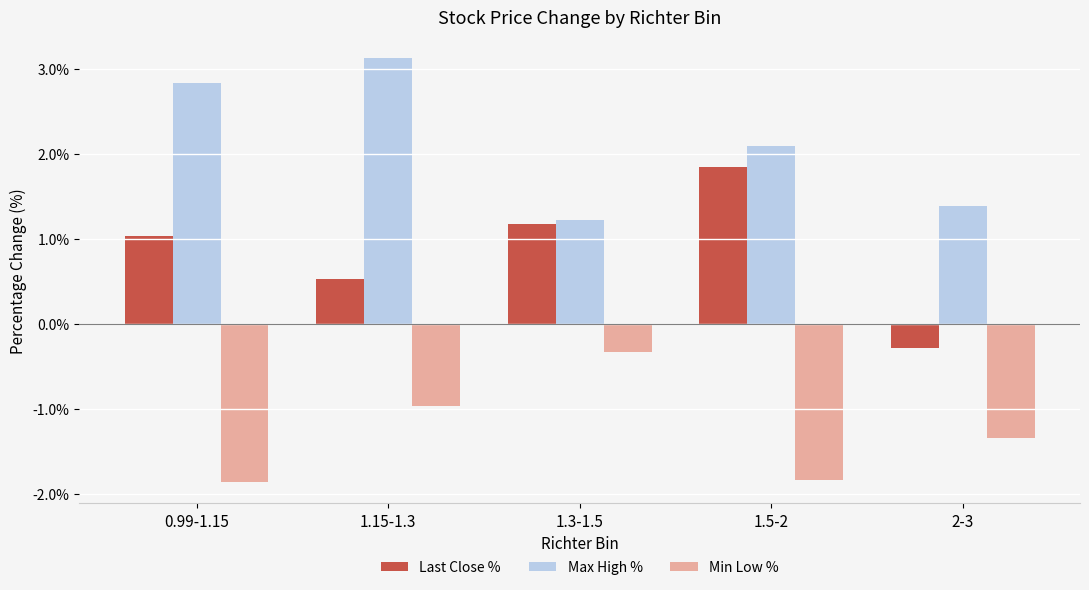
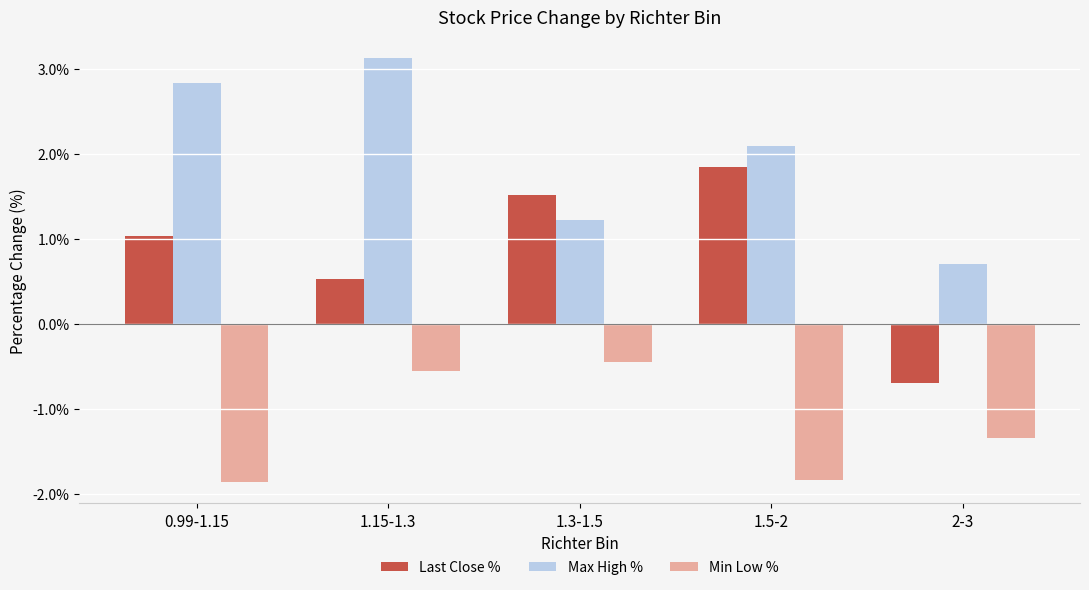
  {
    "Last Close %": {
      "0.99-1.15": "1.0%",
      "1.15-1.3": "0.5%",
-     "1.3-1.5": "1.2%",
+     "1.3-1.5": "1.5%",
      "1.5-2": "1.9%",
-     "2-3": "-0.3%"
+     "2-3": "-0.7%"
    },
    "Max High %": {
      "0.99-1.15": "2.8%",
      "1.15-1.3": "3.1%",
      "1.3-1.5": "1.2%",
      "1.5-2": "2.1%",
-     "2-3": "1.4%"
+     "2-3": "0.7%"
    },
    "Min Low %": {
      "0.99-1.15": "-1.9%",
-     "1.15-1.3": "-1.0%",
-     "1.3-1.5": "-0.3%",
+     "1.15-1.3": "-0.6%",
+     "1.3-1.5": "-0.4%",
      "1.5-2": "-1.8%",
      "2-3": "-1.3%"
    }
  }
